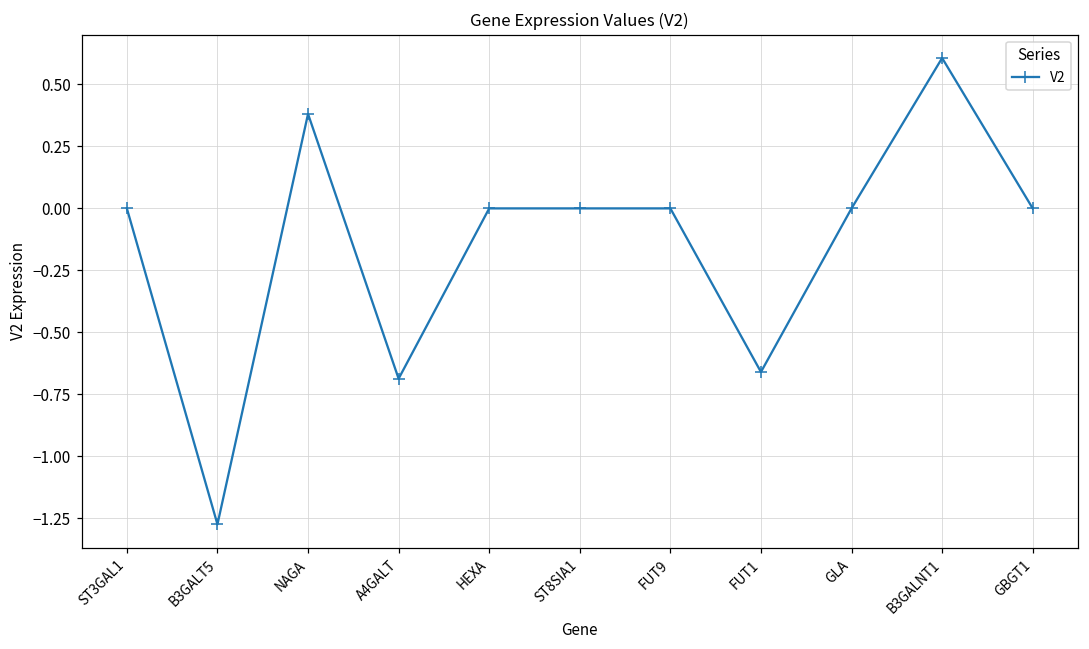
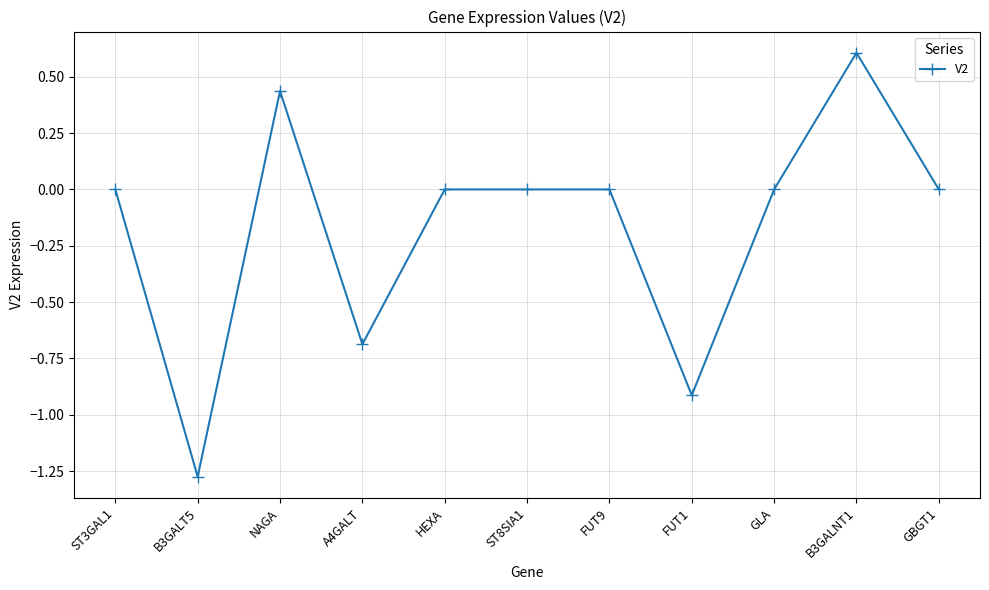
  {
    "ST3GAL1": 0.00,
    "B3GALT5": -1.27,
-   "NAGA": 0.38,
+   "NAGA": 0.44,
    "A4GALT": -0.69,
    "HEXA": 0.00,
    "ST8SIA1": 0.00,
    "FUT9": 0.00,
-   "FUT1": -0.66,
+   "FUT1": -0.91,
    "GLA": 0.00,
    "B3GALNT1": 0.61,
    "GBGT1": 0.00
  }
